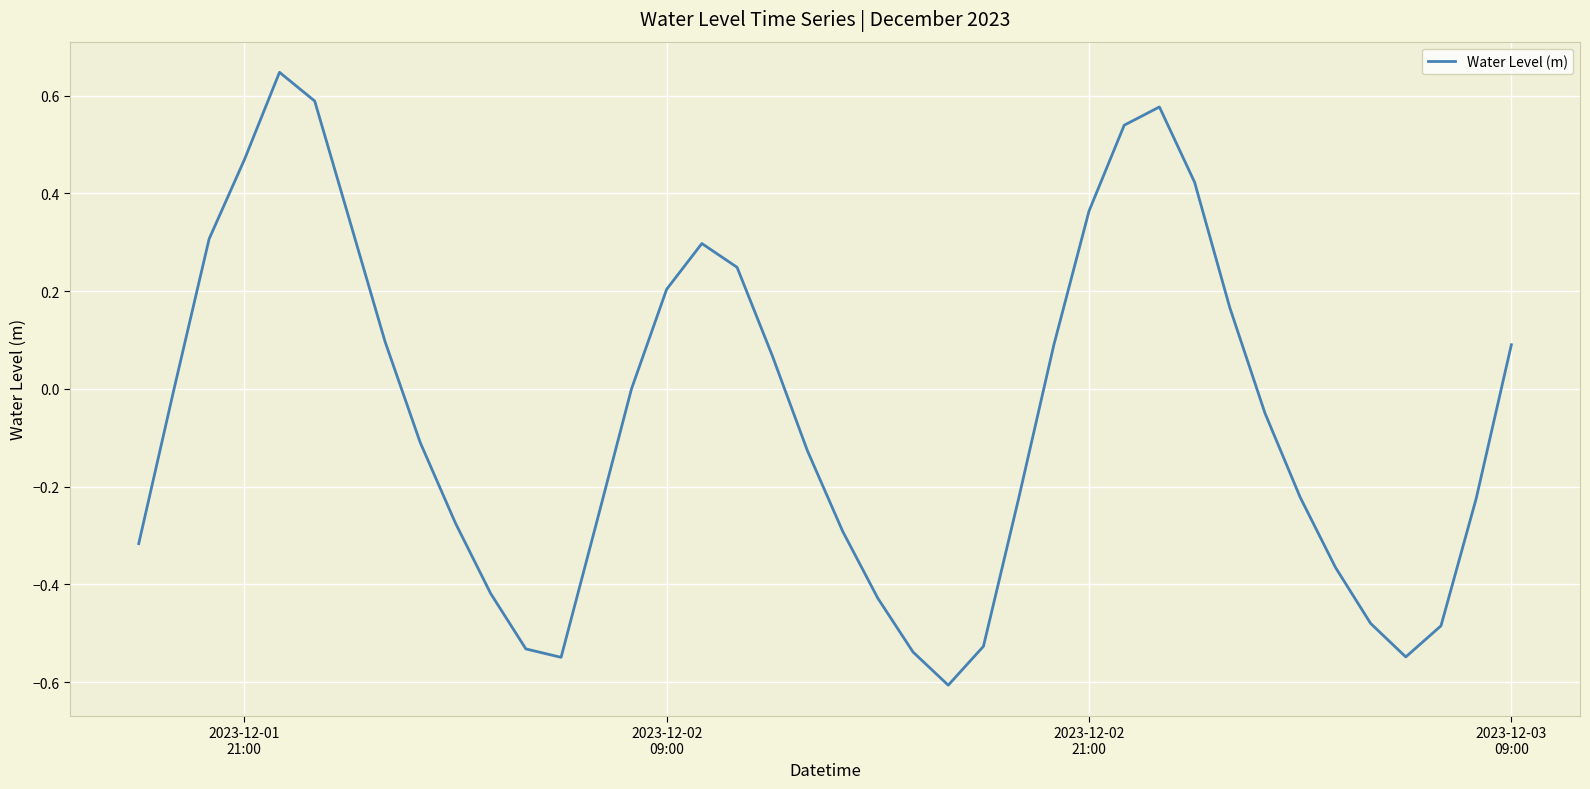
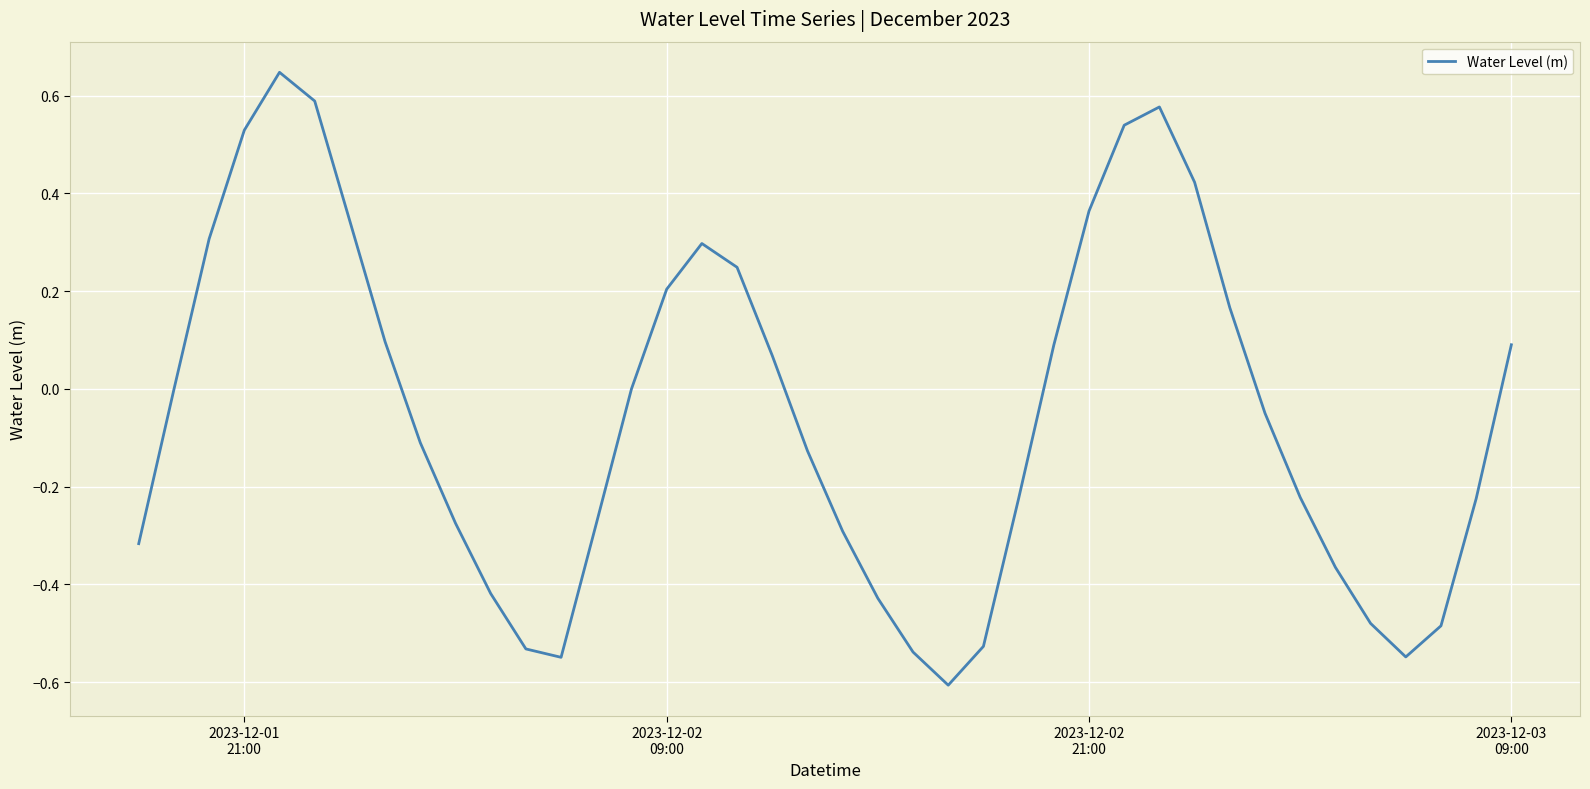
  {
-   "2023-12-01 21:00": 0.47,
+   "2023-12-01 21:00": 0.53,
    "2023-12-02 09:00": 0.20,
    "2023-12-02 21:00": 0.36,
    "2023-12-03 09:00": 0.09
  }
